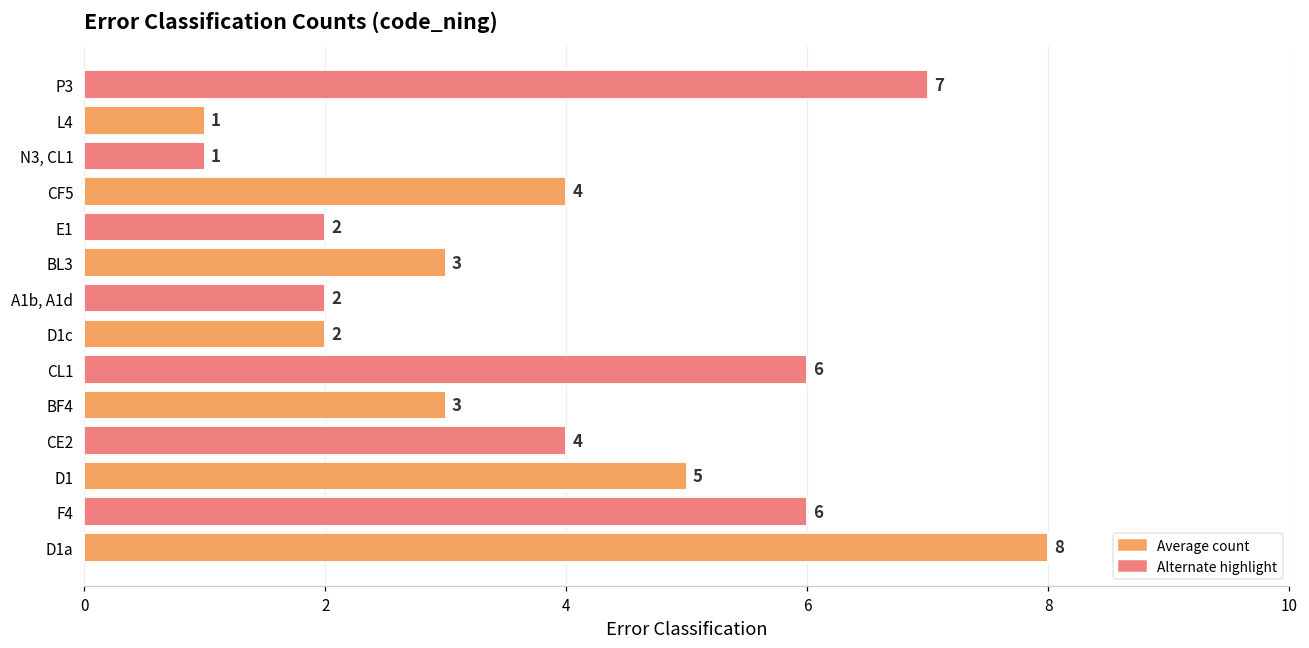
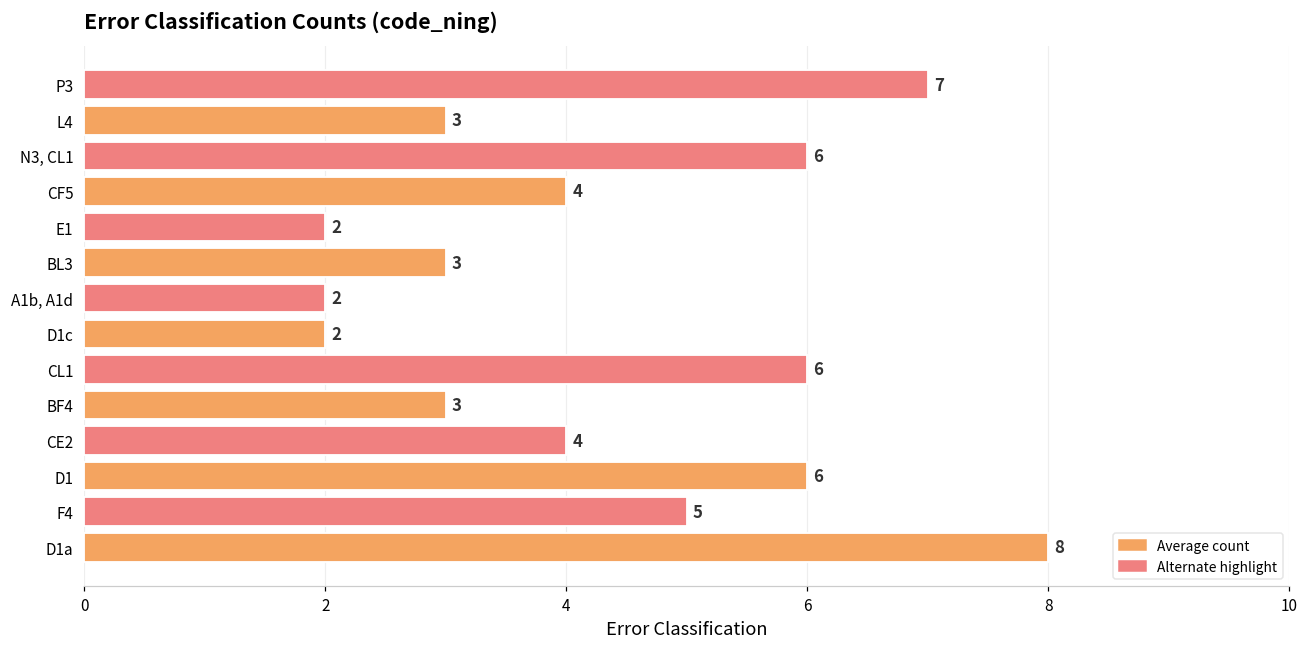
  {
    "P3": 7,
-   "L4": 1,
-   "N3, CL1": 1,
+   "L4": 3,
+   "N3, CL1": 6,
    "CF5": 4,
    "E1": 2,
    "BL3": 3,
    "A1b, A1d": 2,
    "D1c": 2,
    "CL1": 6,
    "BF4": 3,
    "CE2": 4,
-   "D1": 5,
-   "F4": 6,
+   "D1": 6,
+   "F4": 5,
    "D1a": 8
  }
